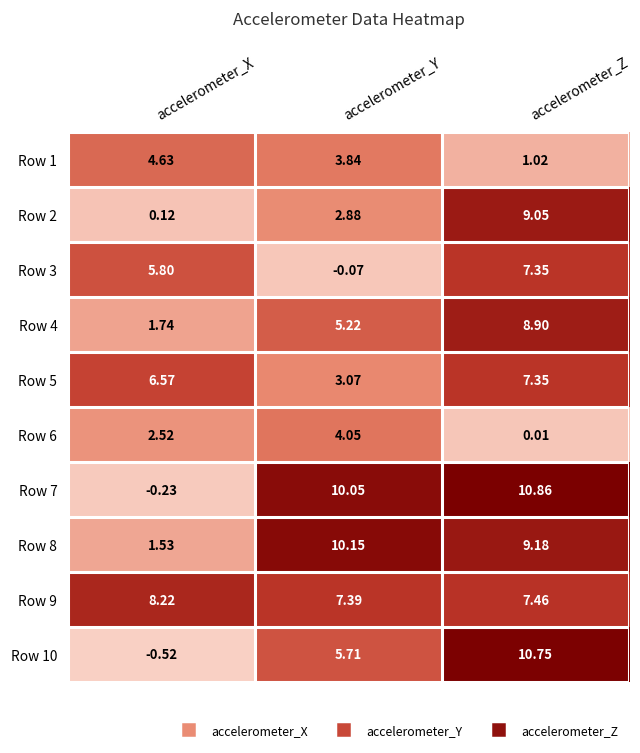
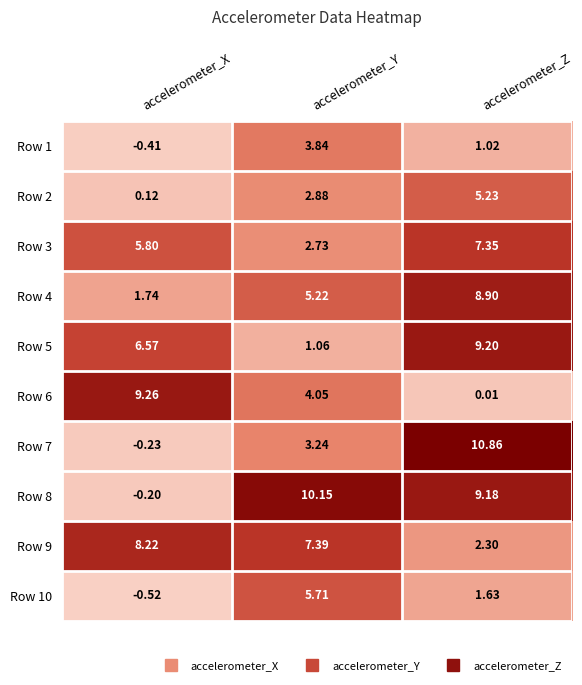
  {
    "Row 1": {
-     "accelerometer_X": 4.63,
+     "accelerometer_X": -0.41,
      "accelerometer_Y": 3.84,
      "accelerometer_Z": 1.02
    },
    "Row 2": {
      "accelerometer_X": 0.12,
      "accelerometer_Y": 2.88,
-     "accelerometer_Z": 9.05
+     "accelerometer_Z": 5.23
    },
    "Row 3": {
      "accelerometer_X": 5.80,
-     "accelerometer_Y": -0.07,
+     "accelerometer_Y": 2.73,
      "accelerometer_Z": 7.35
    },
    "Row 4": {
      "accelerometer_X": 1.74,
      "accelerometer_Y": 5.22,
      "accelerometer_Z": 8.90
    },
    "Row 5": {
      "accelerometer_X": 6.57,
-     "accelerometer_Y": 3.07,
-     "accelerometer_Z": 7.35
+     "accelerometer_Y": 1.06,
+     "accelerometer_Z": 9.20
    },
    "Row 6": {
-     "accelerometer_X": 2.52,
+     "accelerometer_X": 9.26,
      "accelerometer_Y": 4.05,
      "accelerometer_Z": 0.01
    },
    "Row 7": {
      "accelerometer_X": -0.23,
-     "accelerometer_Y": 10.05,
+     "accelerometer_Y": 3.24,
      "accelerometer_Z": 10.86
    },
    "Row 8": {
-     "accelerometer_X": 1.53,
+     "accelerometer_X": -0.20,
      "accelerometer_Y": 10.15,
      "accelerometer_Z": 9.18
    },
    "Row 9": {
      "accelerometer_X": 8.22,
      "accelerometer_Y": 7.39,
-     "accelerometer_Z": 7.46
+     "accelerometer_Z": 2.30
    },
    "Row 10": {
      "accelerometer_X": -0.52,
      "accelerometer_Y": 5.71,
-     "accelerometer_Z": 10.75
+     "accelerometer_Z": 1.63
    }
  }
